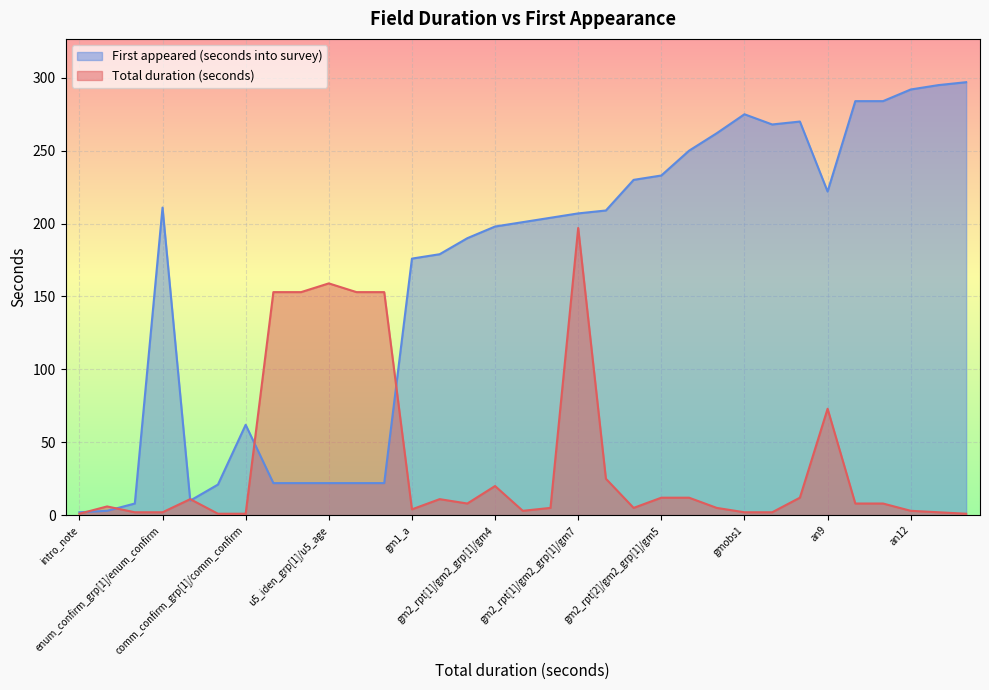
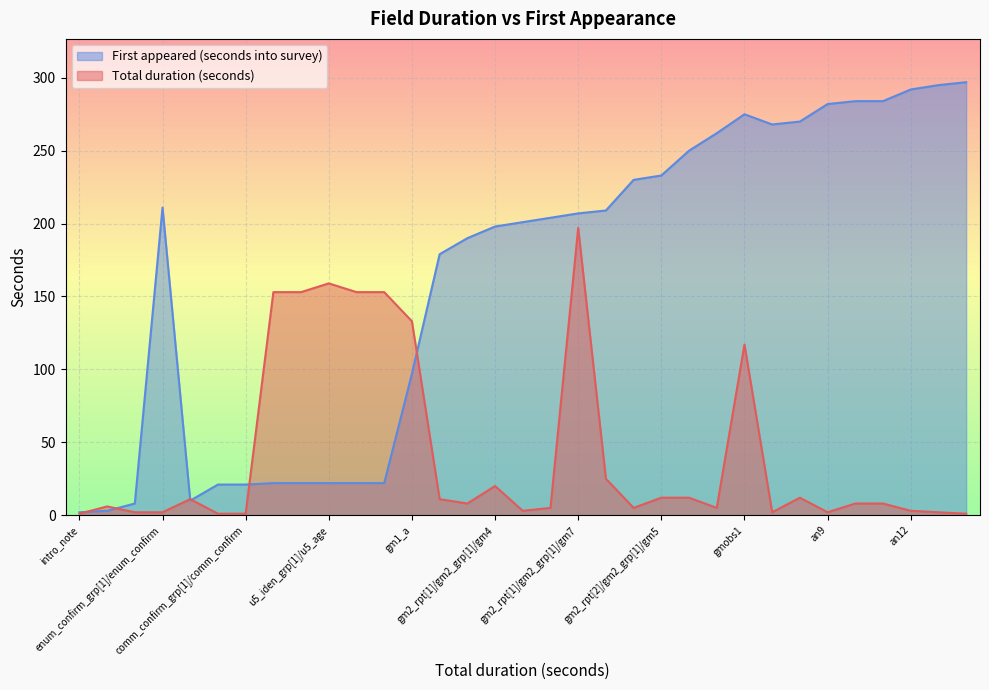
  {
    "First appeared (seconds into survey)": {
      "enum_confirm_grp[1]/enum_confirm": 211,
-     "comm_confirm_grp[1]/comm_confirm": 62,
+     "comm_confirm_grp[1]/comm_confirm": 21,
      "u5_iden_grp[1]/u5_age": 22,
-     "gm1_a": 176,
+     "gm1_a": 97,
      "gm2_rpt[1]/gm2_grp[1]/gm4": 198,
      "gm2_rpt[1]/gm2_grp[1]/gm7": 207,
      "gm2_rpt[2]/gm2_grp[1]/gm5": 233,
      "gmobs1": 275,
-     "an9": 222,
+     "an9": 282,
      "an12": 292
    },
    "Total duration (seconds)": {
      "enum_confirm_grp[1]/enum_confirm": 2,
      "comm_confirm_grp[1]/comm_confirm": 1,
      "u5_iden_grp[1]/u5_age": 159,
-     "gm1_a": 4,
+     "gm1_a": 133,
      "gm2_rpt[1]/gm2_grp[1]/gm4": 20,
      "gm2_rpt[1]/gm2_grp[1]/gm7": 197,
      "gm2_rpt[2]/gm2_grp[1]/gm5": 12,
-     "gmobs1": 2,
-     "an9": 73,
+     "gmobs1": 117,
+     "an9": 2,
      "an12": 3
    }
  }
